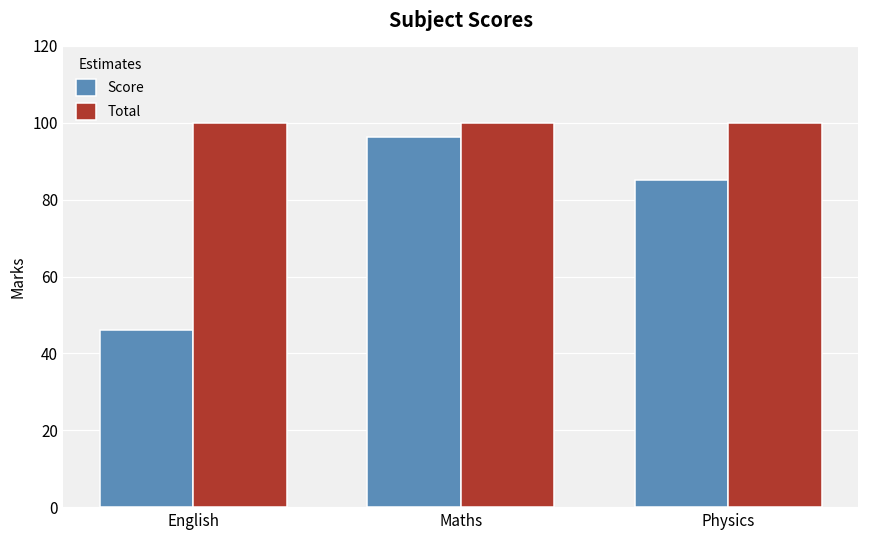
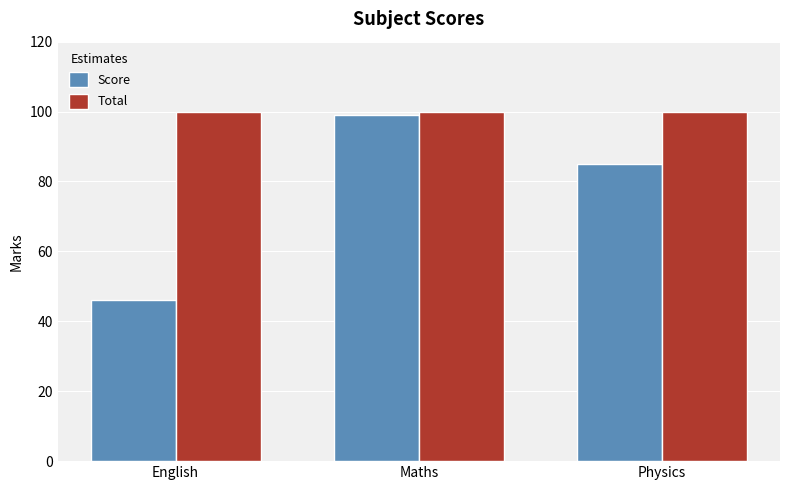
  {
    "Score": {
      "English": 46,
-     "Maths": 96,
+     "Maths": 99,
      "Physics": 85
    },
    "Total": {
      "English": 100,
      "Maths": 100,
      "Physics": 100
    }
  }
